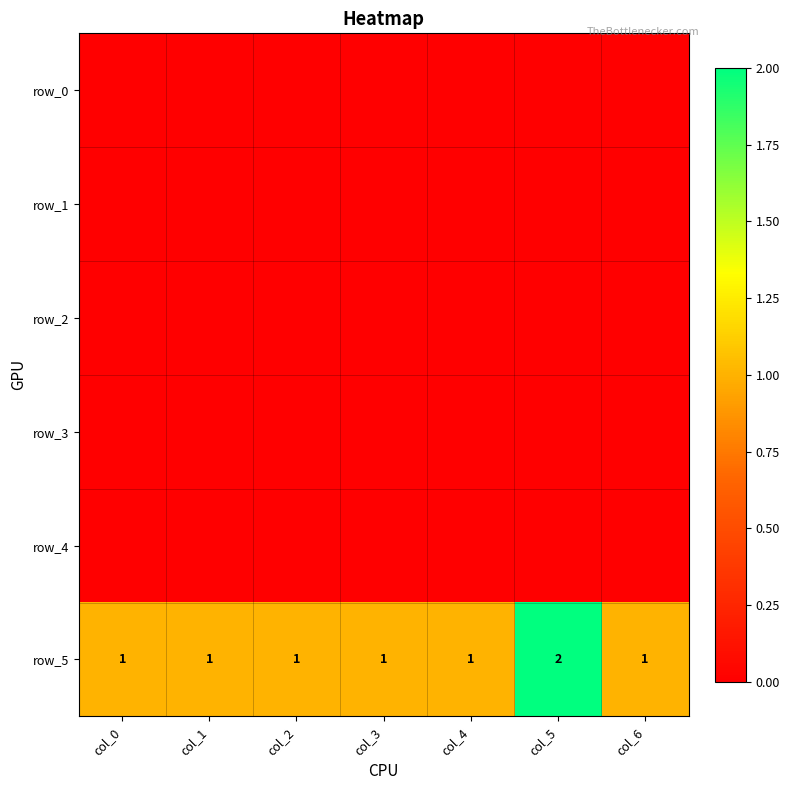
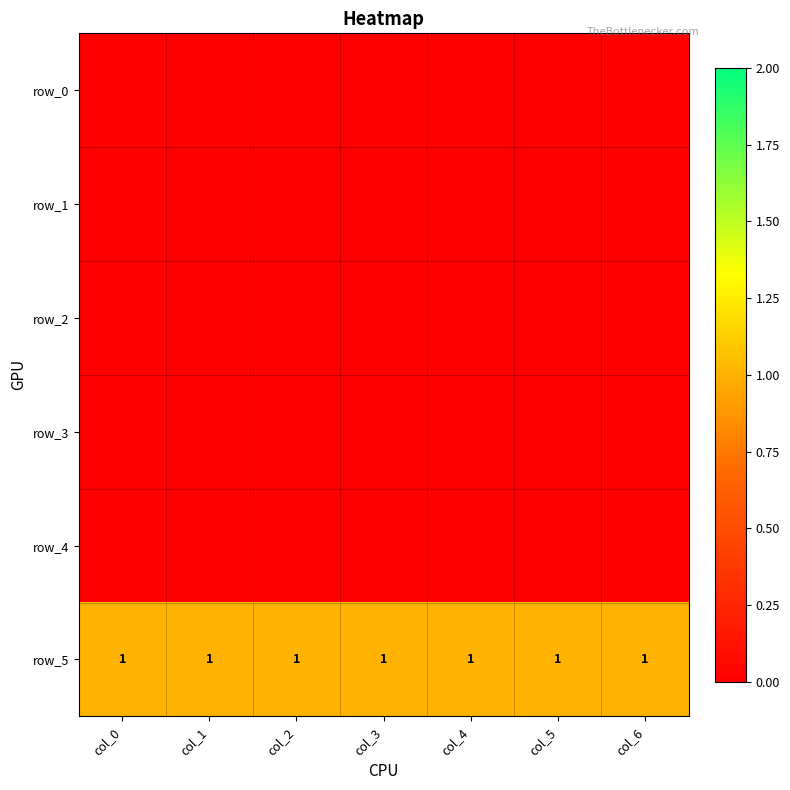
  {
    "row_5": {
      "col_0": 1,
      "col_1": 1,
      "col_2": 1,
      "col_3": 1,
      "col_4": 1,
-     "col_5": 2,
+     "col_5": 1,
      "col_6": 1
    }
  }
